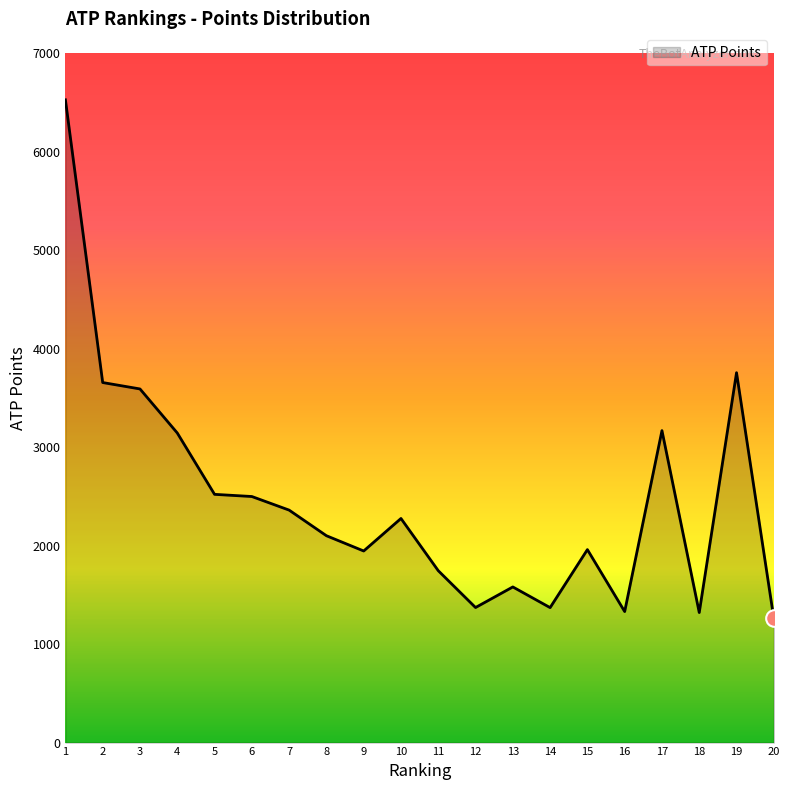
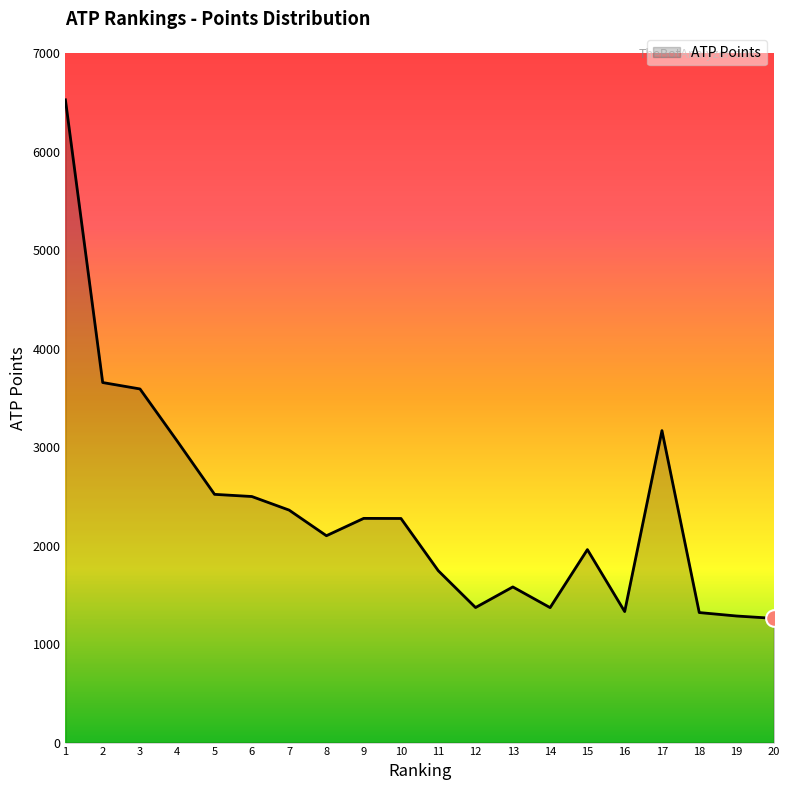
  {
    "ATP Points": {
      "1": 6500,
      "2": 3700,
      "3": 3600,
-     "4": 3140,
+     "4": 3060,
      "5": 2500,
      "6": 2500,
      "7": 2400,
      "8": 2100,
-     "9": 1900,
+     "9": 2300,
      "10": 2300,
      "11": 1700,
      "12": 1400,
      "13": 1600,
      "14": 1400,
      "15": 2000,
      "16": 1300,
      "17": 3200,
      "18": 1300,
-     "19": 3800
+     "19": 1300
    }
  }
